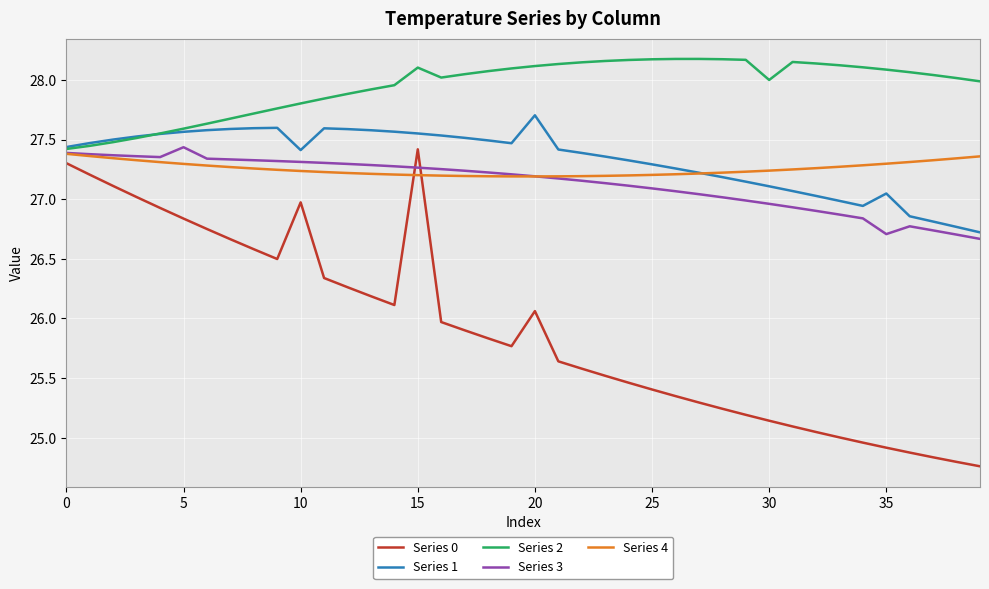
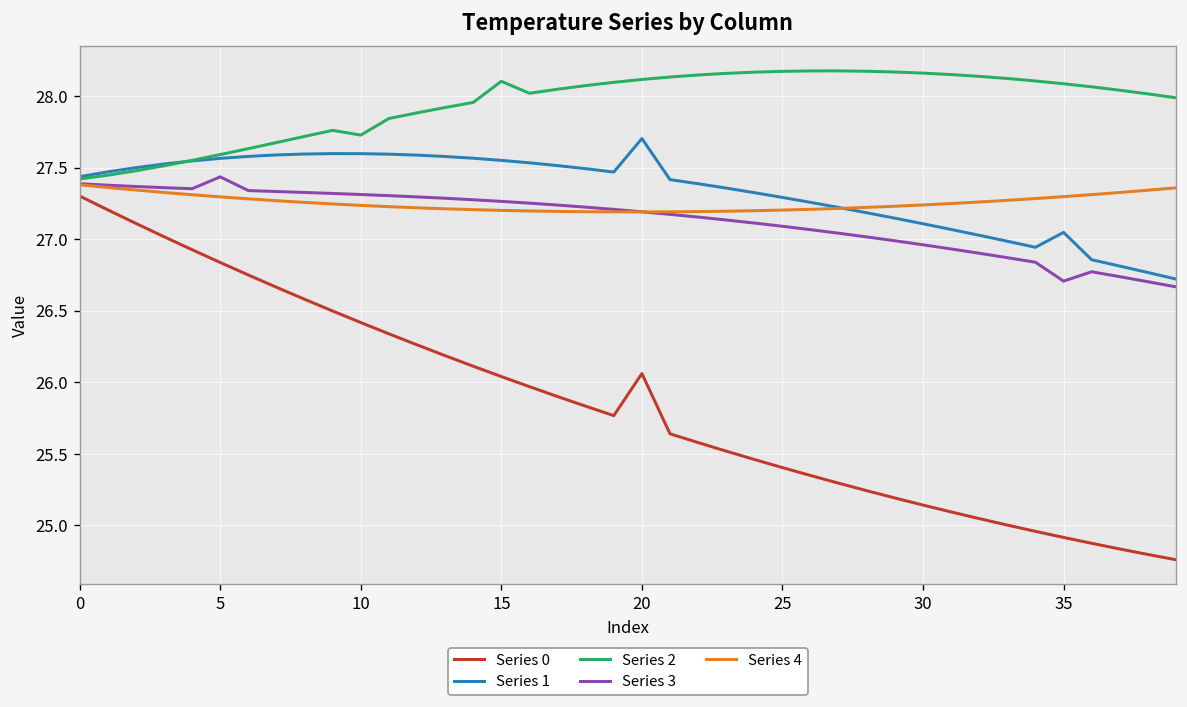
  {
    "Series 0": {
      "0": 27.30,
      "5": 26.84,
-     "10": 26.97,
-     "15": 27.42,
+     "10": 26.42,
+     "15": 26.04,
      "20": 26.06,
      "25": 25.40,
      "30": 25.14,
      "35": 24.92
    },
    "Series 1": {
      "5": 27.56,
-     "10": 27.41,
+     "10": 27.60,
      "15": 27.55,
      "20": 27.70,
      "25": 27.29,
      "30": 27.11,
      "35": 27.05
    },
    "Series 2": {
      "5": 27.59,
-     "10": 27.80,
+     "10": 27.73,
      "15": 28.10,
      "20": 28.12,
      "25": 28.17,
-     "30": 28.00,
+     "30": 28.16,
      "35": 28.09
    },
    "Series 3": {
      "5": 27.44,
      "10": 27.31,
      "15": 27.26,
      "25": 27.09,
      "30": 26.96,
      "35": 26.71
    },
    "Series 4": {
      "5": 27.30,
      "10": 27.24,
      "15": 27.20,
      "25": 27.20,
      "30": 27.24,
      "35": 27.30
    }
  }
